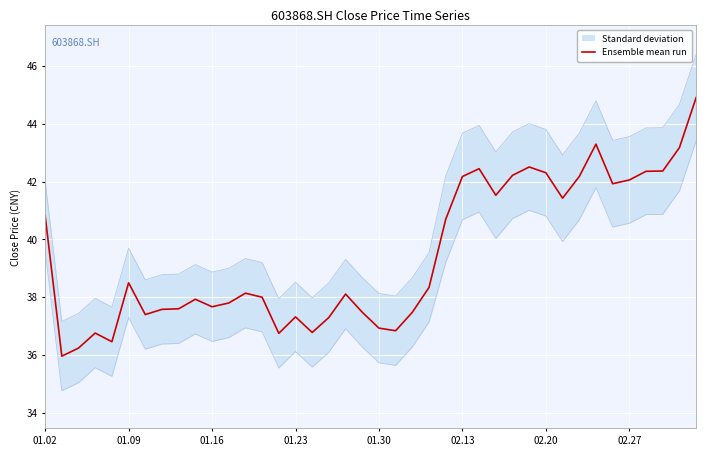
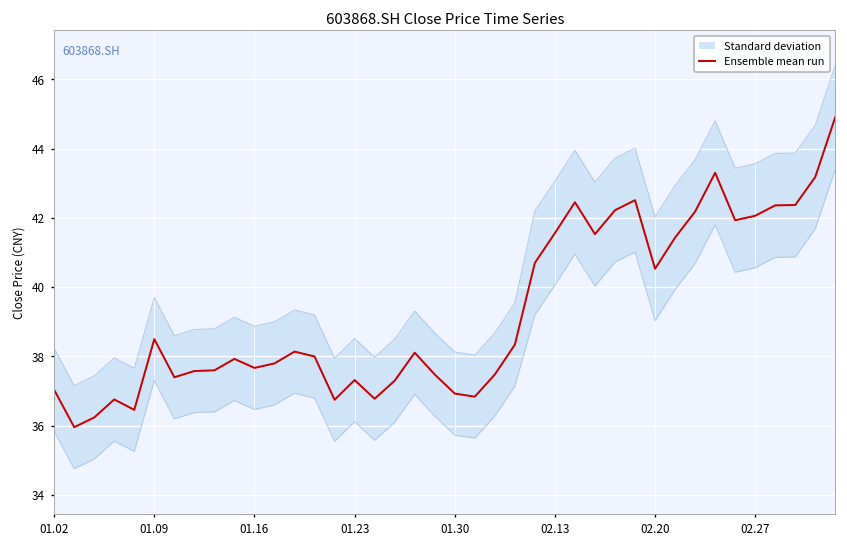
  {
    "Ensemble mean run": {
-     "01.02": 40.8,
+     "01.02": 37.0,
      "01.09": 38.5,
      "01.16": 37.7,
      "01.23": 37.3,
      "01.30": 36.9,
-     "02.13": 42.2,
-     "02.20": 42.3,
+     "02.13": 41.6,
+     "02.20": 40.5,
      "02.27": 42.1
    }
  }
